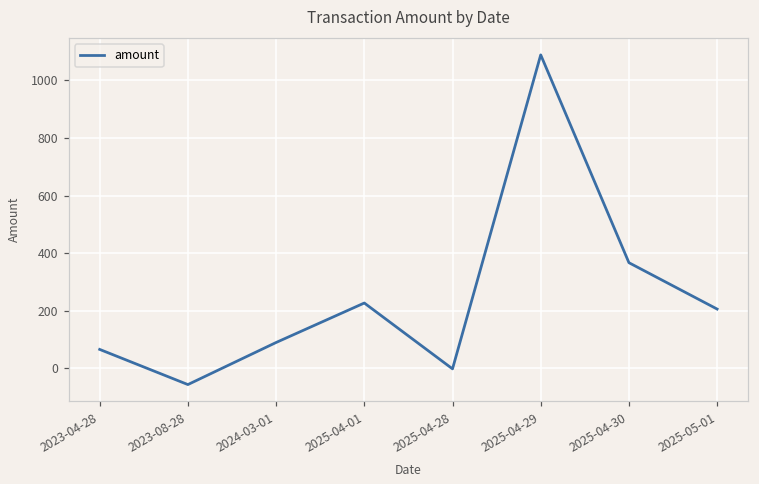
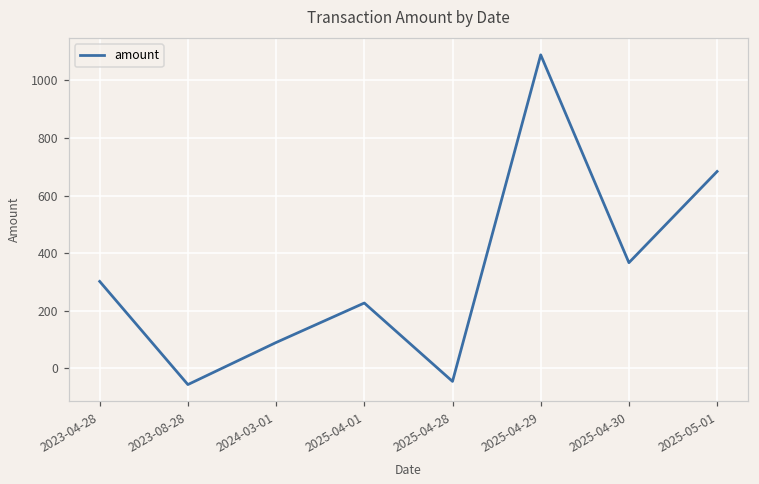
  {
-   "2023-04-28": 70,
+   "2023-04-28": 300,
    "2023-08-28": -60,
    "2024-03-01": 90,
    "2025-04-01": 230,
-   "2025-04-28": 0,
+   "2025-04-28": -50,
    "2025-04-29": 1090,
    "2025-04-30": 370,
-   "2025-05-01": 210
+   "2025-05-01": 680
  }
